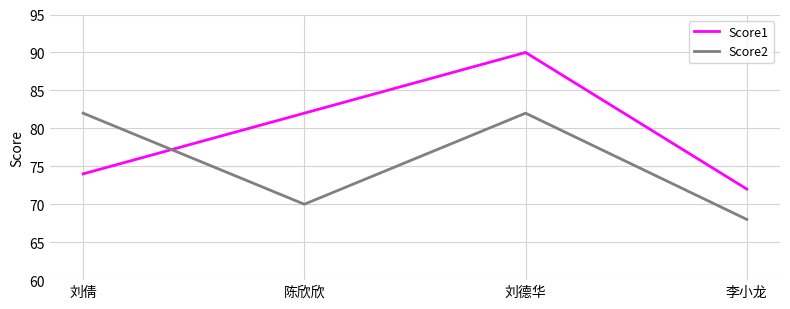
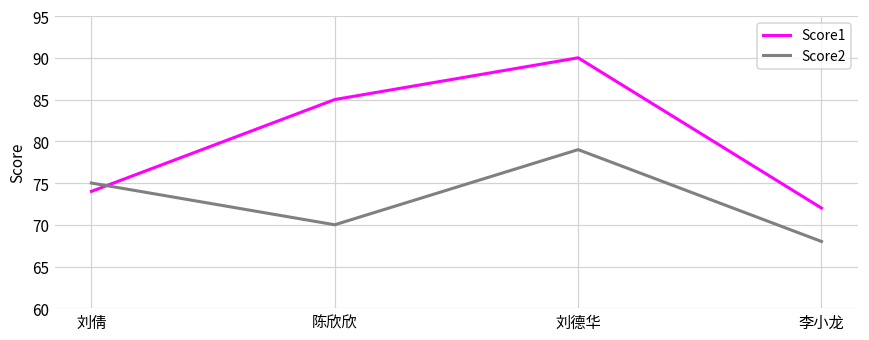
  {
    "Score1": {
      "刘倩": 74,
-     "陈欣欣": 82,
+     "陈欣欣": 85,
      "刘德华": 90,
      "李小龙": 72
    },
    "Score2": {
-     "刘倩": 82,
+     "刘倩": 75,
      "陈欣欣": 70,
-     "刘德华": 82,
+     "刘德华": 79,
      "李小龙": 68
    }
  }
